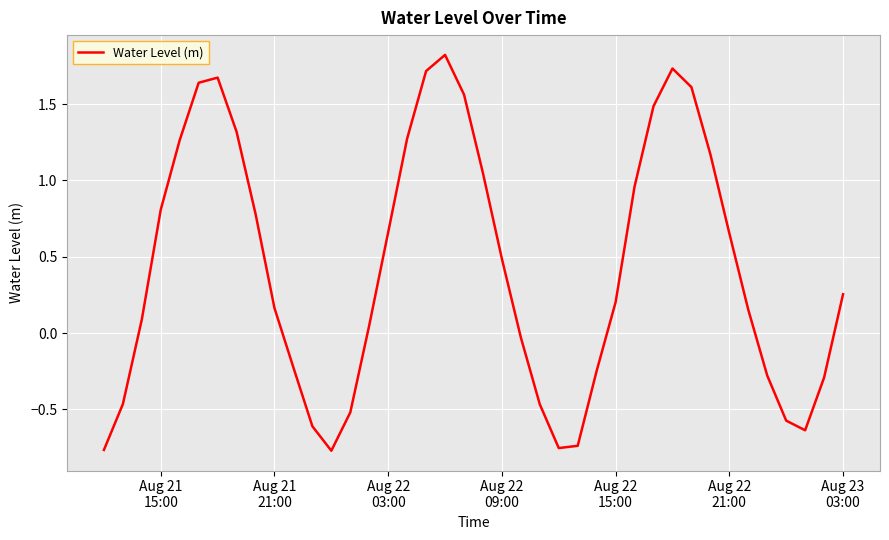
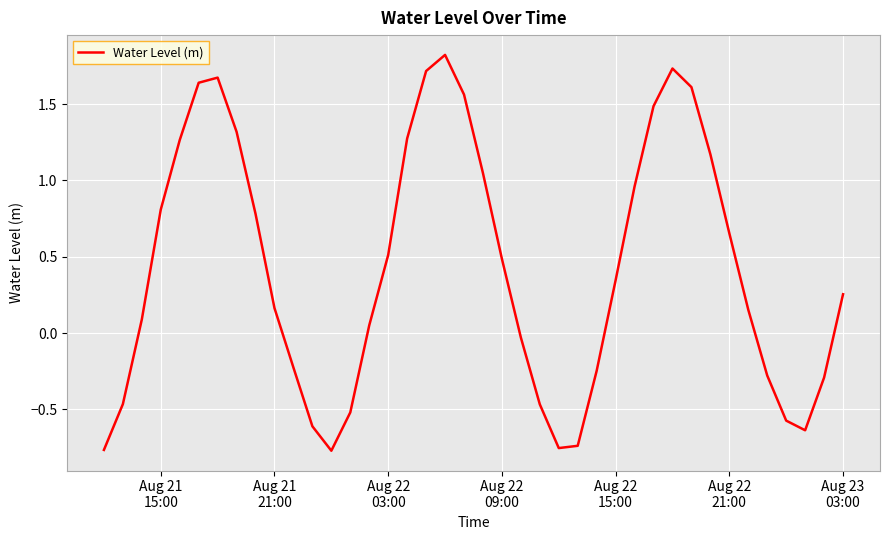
  {
    "Aug 21 15:00": 0.81,
    "Aug 21 21:00": 0.16,
-   "Aug 22 03:00": 0.66,
+   "Aug 22 03:00": 0.51,
    "Aug 22 09:00": 0.49,
-   "Aug 22 15:00": 0.20,
+   "Aug 22 15:00": 0.35,
    "Aug 22 21:00": 0.65,
    "Aug 23 03:00": 0.25
  }
